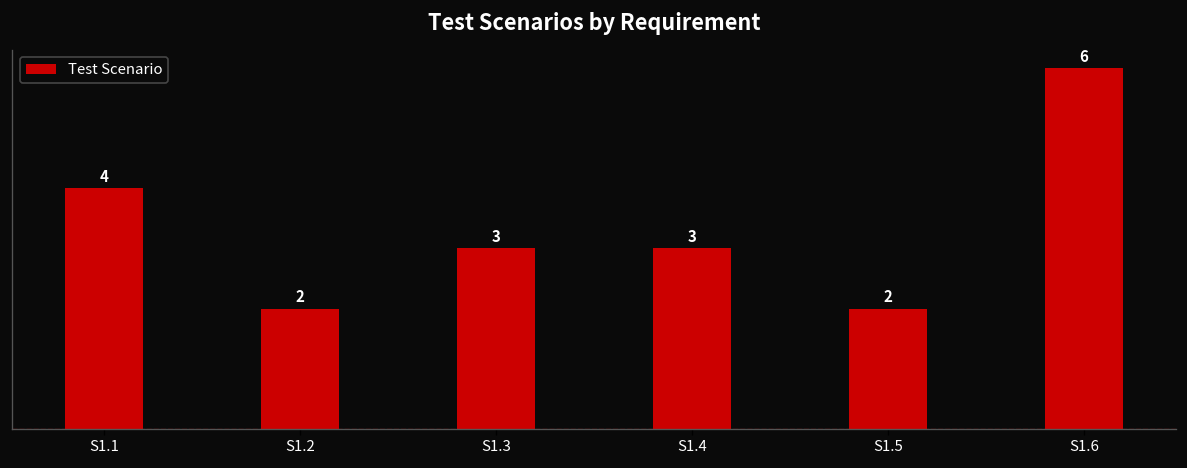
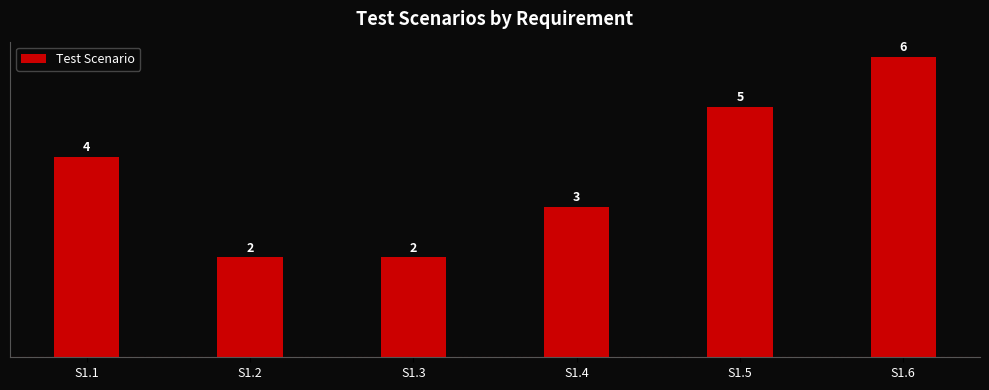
  {
    "S1.1": 4,
    "S1.2": 2,
-   "S1.3": 3,
+   "S1.3": 2,
    "S1.4": 3,
-   "S1.5": 2,
+   "S1.5": 5,
    "S1.6": 6
  }
